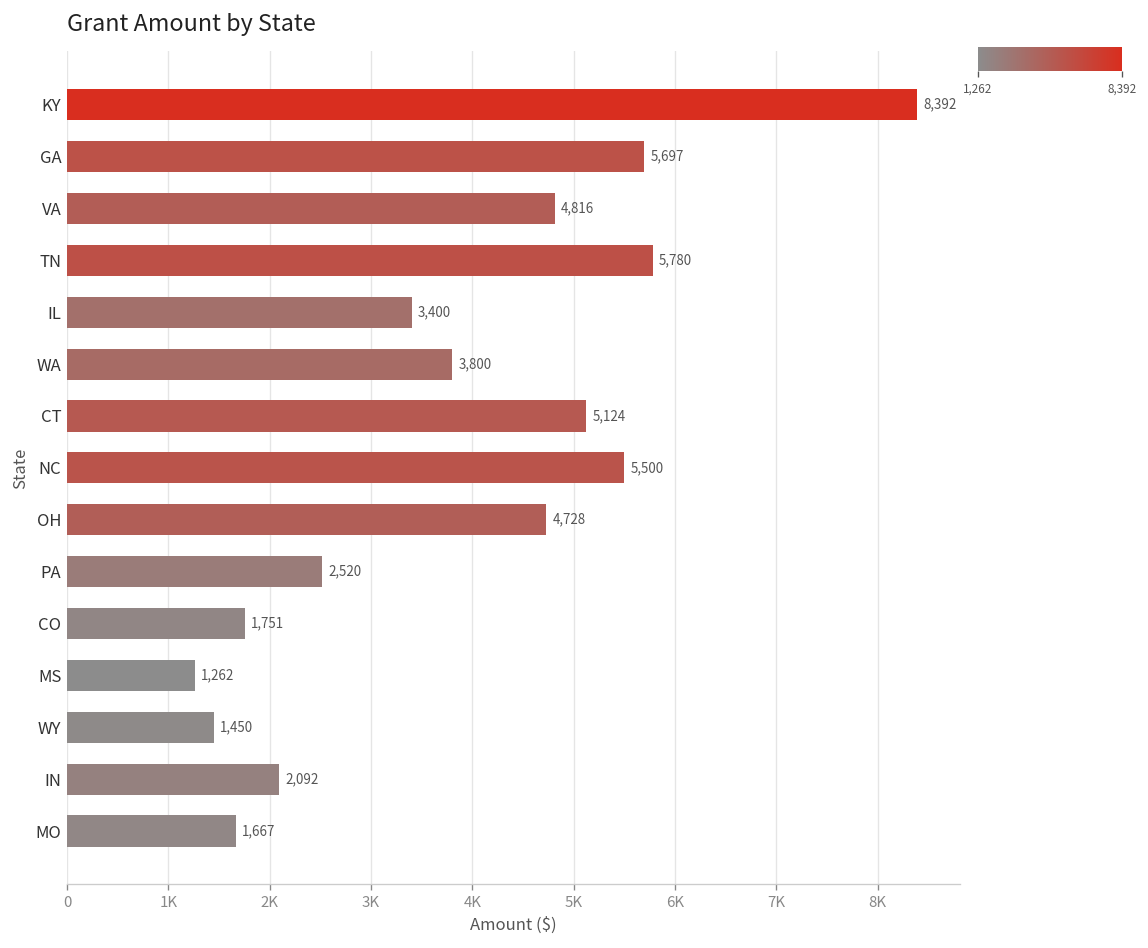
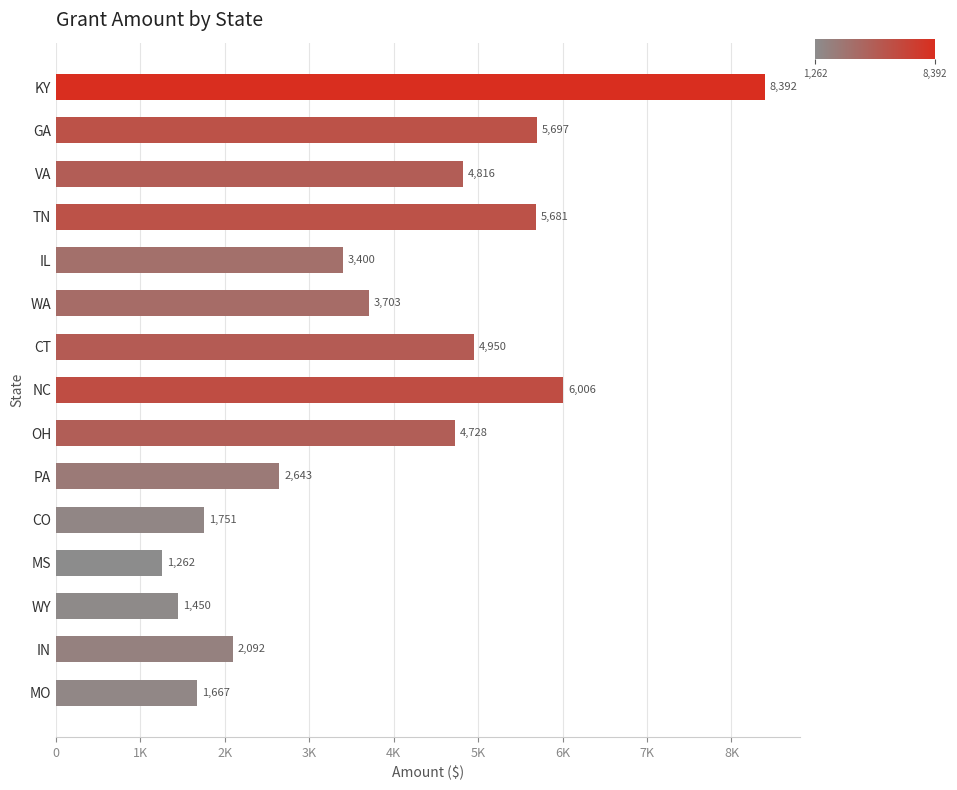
  {
    "KY": "8,392",
    "GA": "5,697",
    "VA": "4,816",
-   "TN": "5,780",
+   "TN": "5,681",
    "IL": "3,400",
-   "WA": "3,800",
-   "CT": "5,124",
-   "NC": "5,500",
+   "WA": "3,703",
+   "CT": "4,950",
+   "NC": "6,006",
    "OH": "4,728",
-   "PA": "2,520",
+   "PA": "2,643",
    "CO": "1,751",
    "MS": "1,262",
    "WY": "1,450",
    "IN": "2,092",
    "MO": "1,667"
  }
